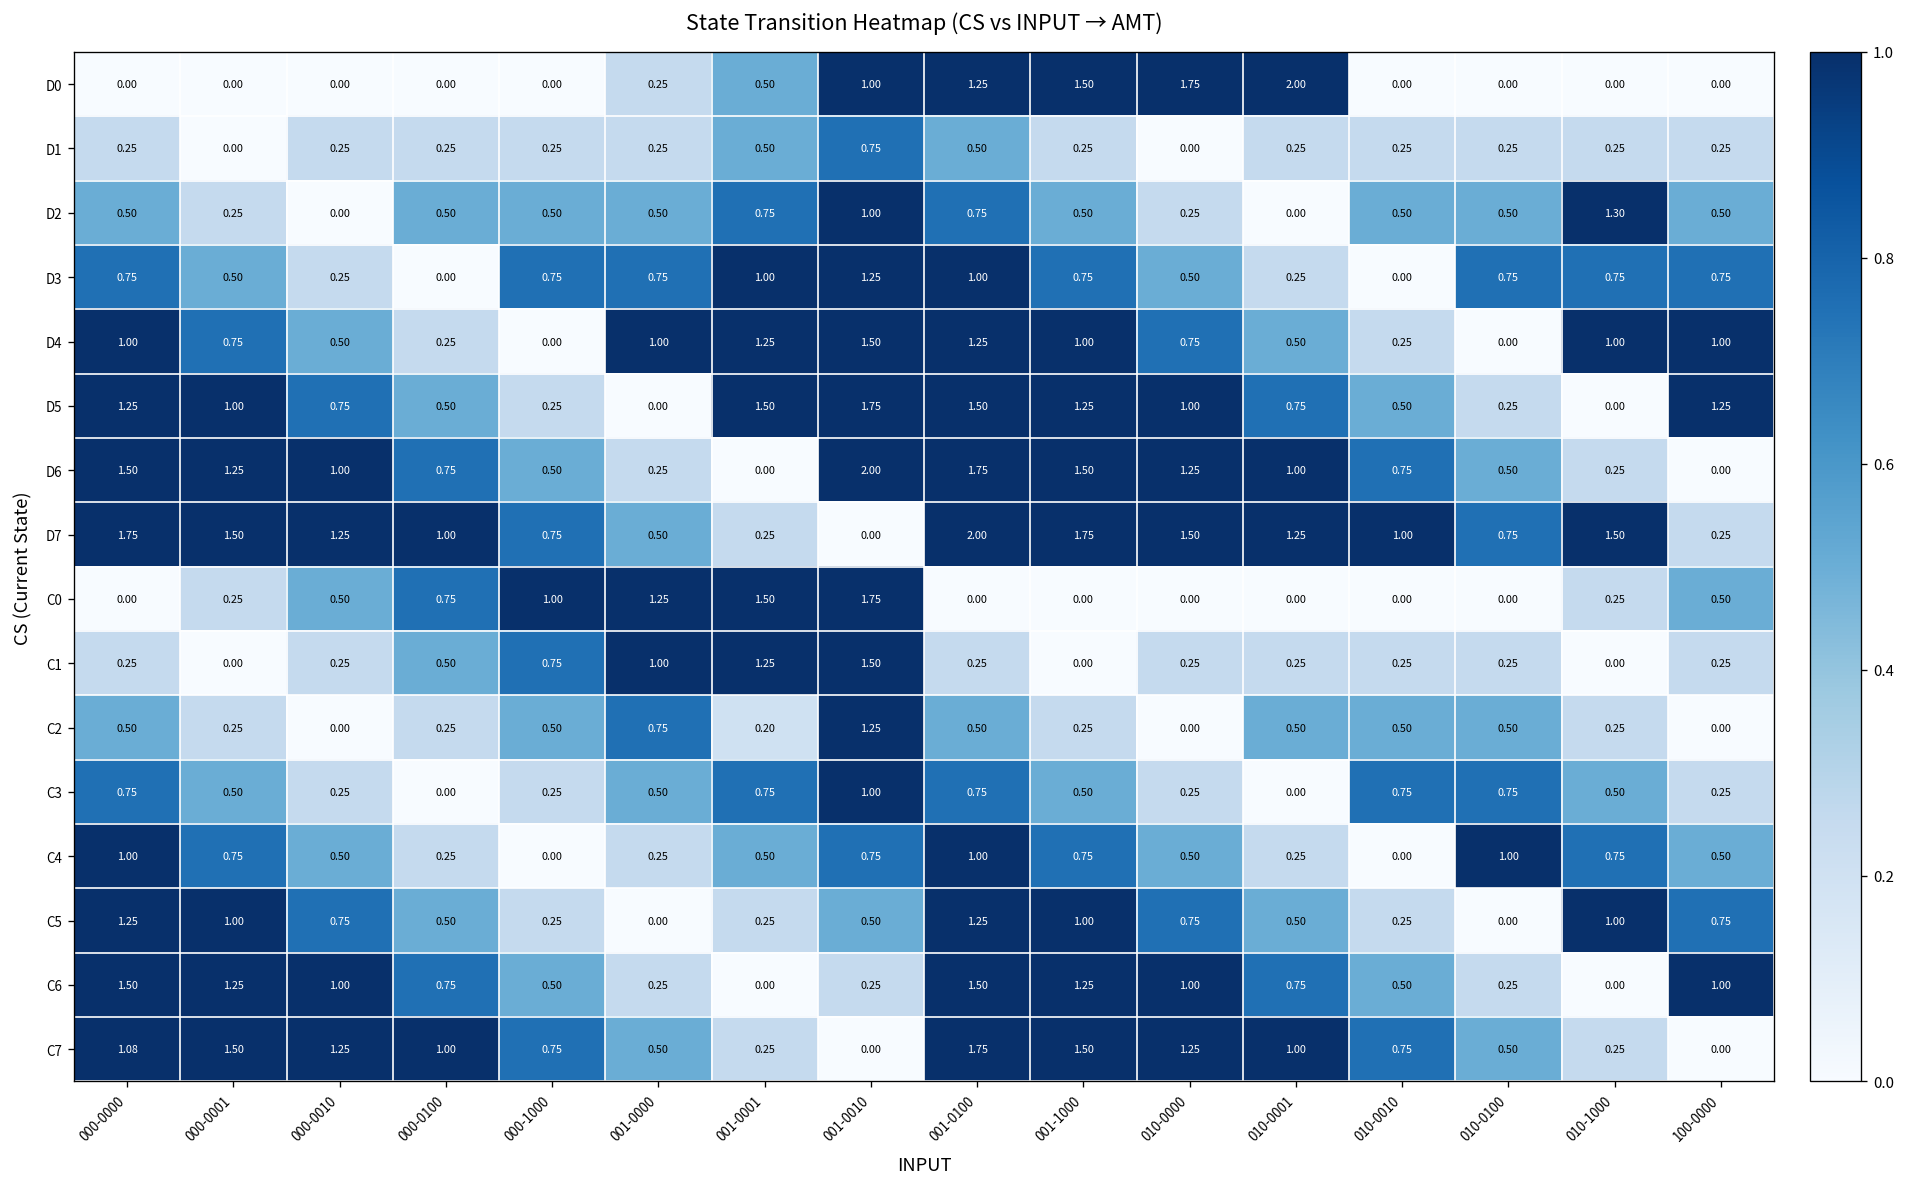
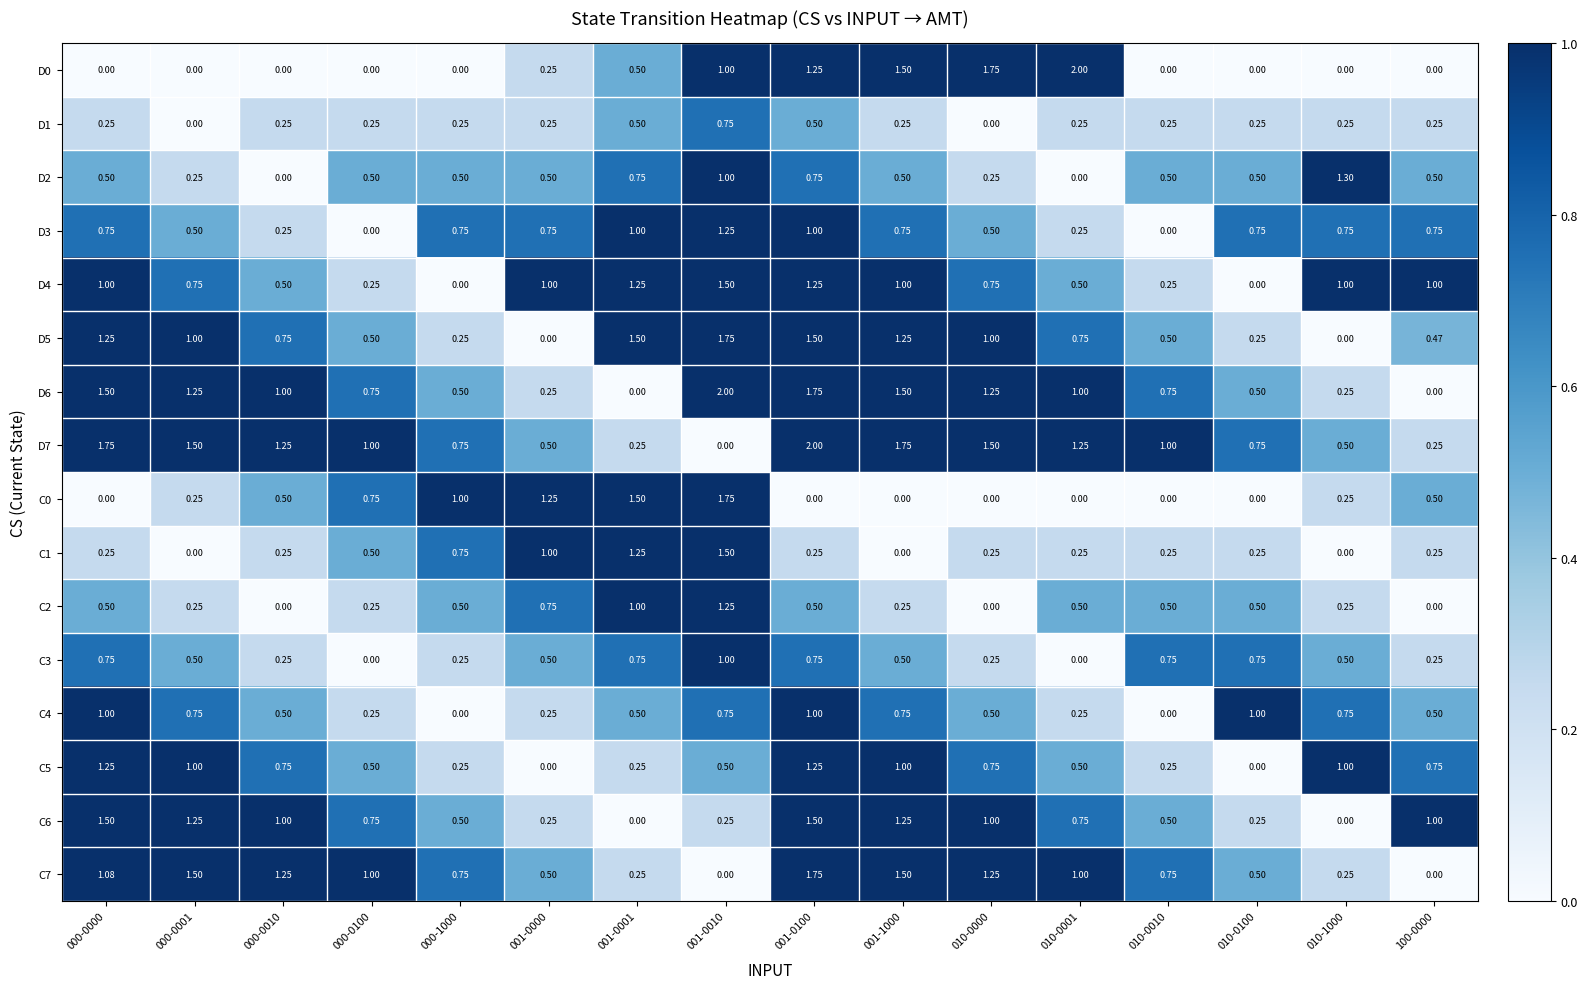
  {
    "D5": {
      "000-0000": 1.25,
      "000-0001": 1.00,
      "000-0010": 0.75,
      "000-0100": 0.50,
      "000-1000": 0.25,
      "001-0000": 0.00,
      "001-0001": 1.50,
      "001-0010": 1.75,
      "001-0100": 1.50,
      "001-1000": 1.25,
      "010-0000": 1.00,
      "010-0001": 0.75,
      "010-0010": 0.50,
      "010-0100": 0.25,
      "010-1000": 0.00,
-     "100-0000": 1.25
+     "100-0000": 0.47
    },
    "D7": {
      "000-0000": 1.75,
      "000-0001": 1.50,
      "000-0010": 1.25,
      "000-0100": 1.00,
      "000-1000": 0.75,
      "001-0000": 0.50,
      "001-0001": 0.25,
      "001-0010": 0.00,
      "001-0100": 2.00,
      "001-1000": 1.75,
      "010-0000": 1.50,
      "010-0001": 1.25,
      "010-0010": 1.00,
      "010-0100": 0.75,
-     "010-1000": 1.50,
+     "010-1000": 0.50,
      "100-0000": 0.25
    },
    "C2": {
      "000-0000": 0.50,
      "000-0001": 0.25,
      "000-0010": 0.00,
      "000-0100": 0.25,
      "000-1000": 0.50,
      "001-0000": 0.75,
-     "001-0001": 0.20,
+     "001-0001": 1.00,
      "001-0010": 1.25,
      "001-0100": 0.50,
      "001-1000": 0.25,
      "010-0000": 0.00,
      "010-0001": 0.50,
      "010-0010": 0.50,
      "010-0100": 0.50,
      "010-1000": 0.25,
      "100-0000": 0.00
    }
  }
